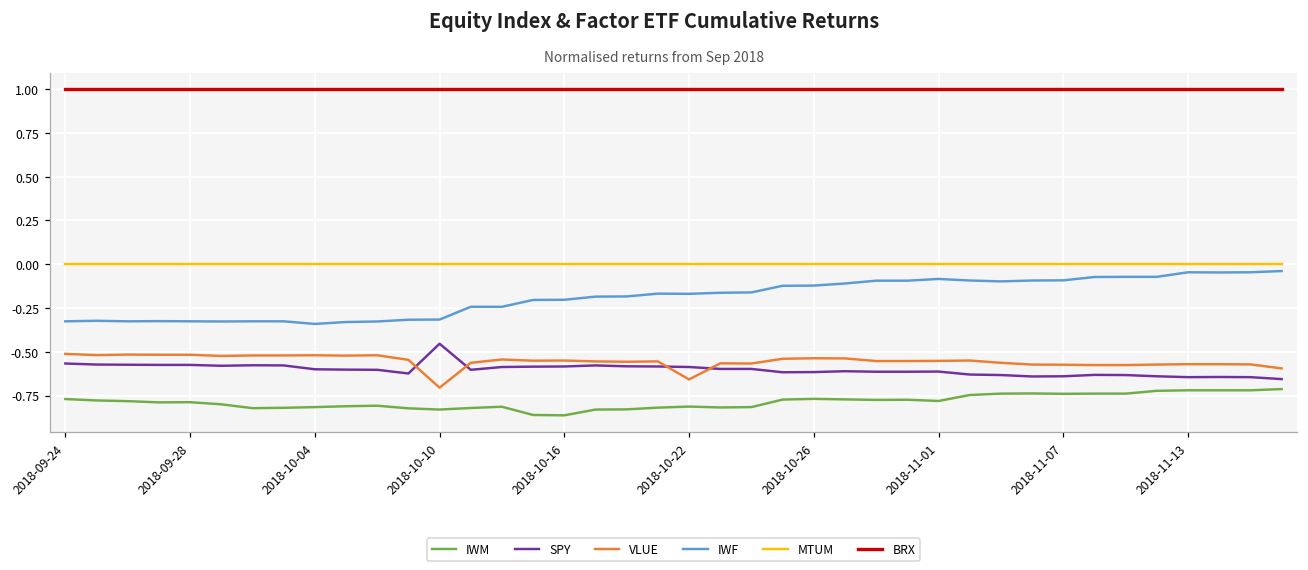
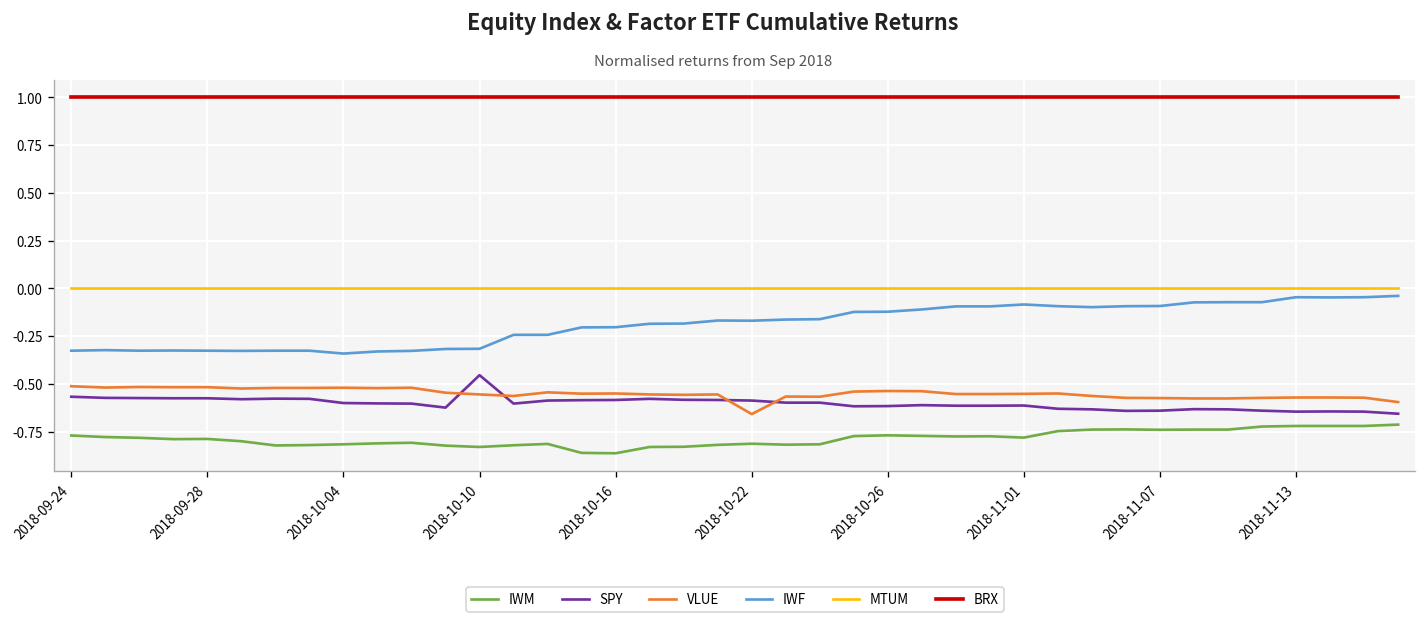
  {
    "IWM": {
      "2018-09-24": -0.77,
      "2018-09-28": -0.79,
      "2018-10-04": -0.82,
      "2018-10-10": -0.83,
      "2018-10-16": -0.86,
      "2018-10-22": -0.81,
      "2018-10-26": -0.77,
      "2018-11-01": -0.78,
      "2018-11-07": -0.74,
      "2018-11-13": -0.72
    },
    "SPY": {
      "2018-09-24": -0.57,
      "2018-09-28": -0.58,
      "2018-10-04": -0.60,
      "2018-10-10": -0.45,
      "2018-10-16": -0.58,
      "2018-10-22": -0.59,
      "2018-10-26": -0.62,
      "2018-11-01": -0.61,
      "2018-11-07": -0.64,
      "2018-11-13": -0.65
    },
    "VLUE": {
      "2018-09-24": -0.51,
      "2018-09-28": -0.52,
      "2018-10-04": -0.52,
-     "2018-10-10": -0.71,
+     "2018-10-10": -0.56,
      "2018-10-16": -0.55,
      "2018-10-22": -0.66,
      "2018-10-26": -0.54,
      "2018-11-01": -0.55,
      "2018-11-07": -0.57,
      "2018-11-13": -0.57
    },
    "IWF": {
      "2018-09-24": -0.33,
      "2018-09-28": -0.33,
      "2018-10-04": -0.34,
      "2018-10-10": -0.32,
      "2018-10-16": -0.20,
      "2018-10-22": -0.17,
      "2018-10-26": -0.12,
      "2018-11-01": -0.08,
      "2018-11-07": -0.09,
      "2018-11-13": -0.05
    },
    "MTUM": {
      "2018-09-24": 0.00,
      "2018-09-28": 0.00,
      "2018-10-04": 0.00,
      "2018-10-10": 0.00,
      "2018-10-16": 0.00,
      "2018-10-22": 0.00,
      "2018-10-26": 0.00,
      "2018-11-01": 0.00,
      "2018-11-07": 0.00,
      "2018-11-13": 0.00
    },
    "BRX": {
      "2018-09-24": 1.00,
      "2018-09-28": 1.00,
      "2018-10-04": 1.00,
      "2018-10-10": 1.00,
      "2018-10-16": 1.00,
      "2018-10-22": 1.00,
      "2018-10-26": 1.00,
      "2018-11-01": 1.00,
      "2018-11-07": 1.00,
      "2018-11-13": 1.00
    }
  }
